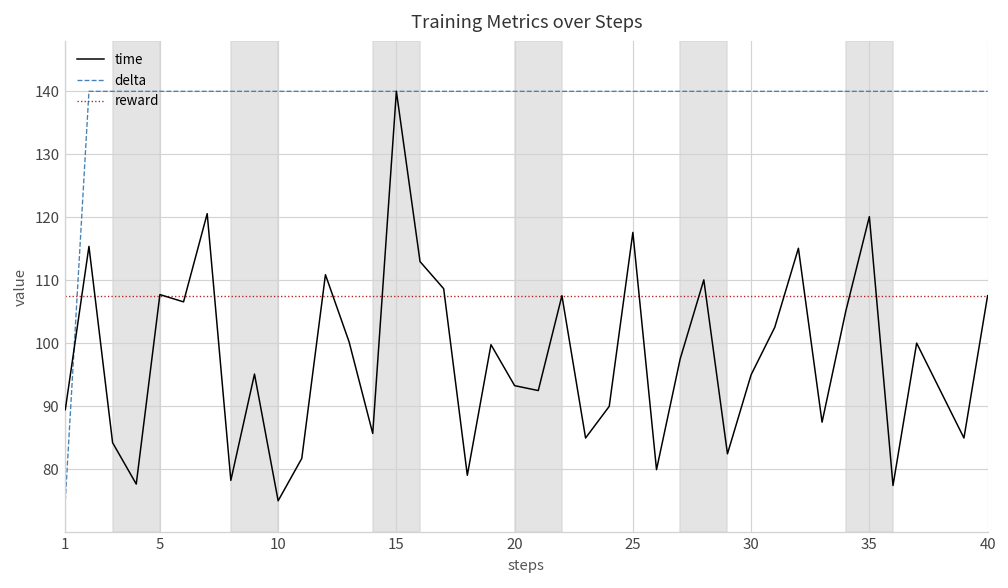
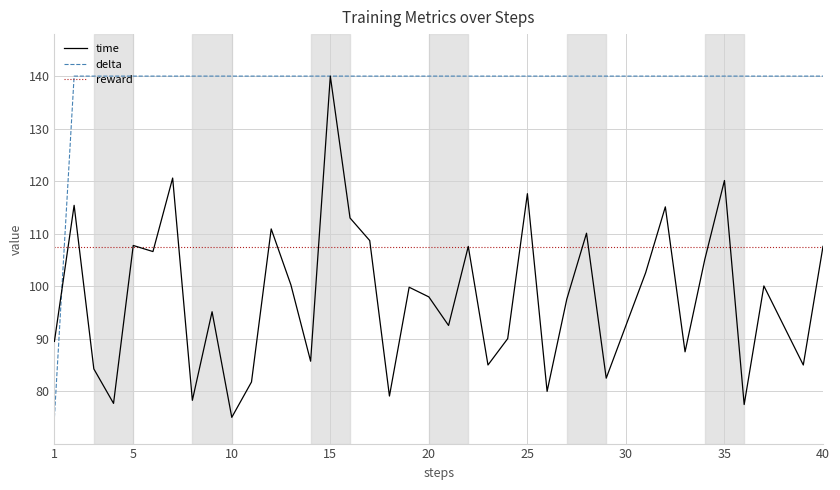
  {
    "time": {
      "1": 89,
      "10": 75,
-     "20": 93,
+     "20": 98,
      "25": 118,
-     "30": 95,
+     "30": 92,
      "35": 120
    },
    "delta": {
      "1": 75,
      "5": 140,
      "10": 140,
      "20": 140,
      "25": 140,
      "30": 140,
      "35": 140,
      "40": 140
    },
    "reward": {
      "1": 108,
      "10": 108,
      "15": 108,
      "20": 108,
      "25": 108,
      "30": 108,
      "35": 108
    }
  }
